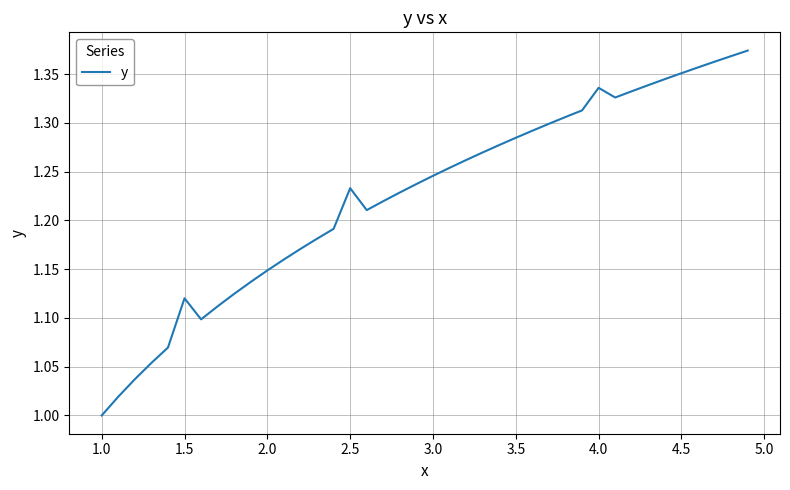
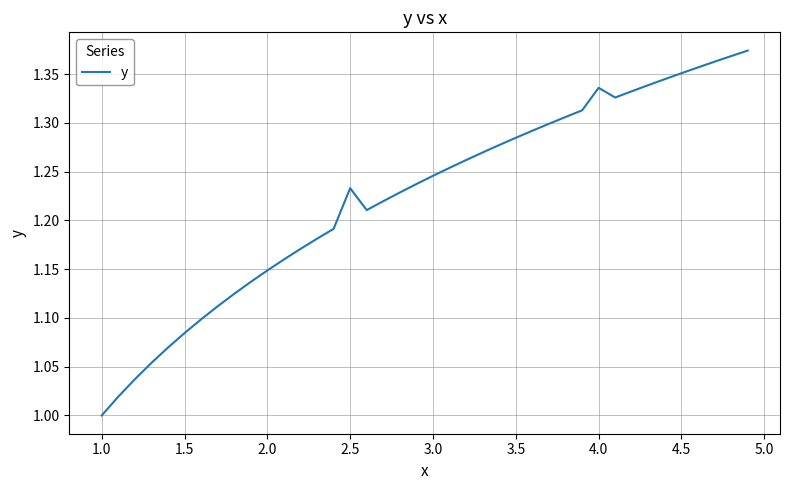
  {
    "1.0": 1.00,
-   "1.5": 1.12,
+   "1.5": 1.08,
    "2.0": 1.15,
    "2.5": 1.23,
    "3.0": 1.25,
    "3.5": 1.28,
    "4.0": 1.34,
    "4.5": 1.35
  }
